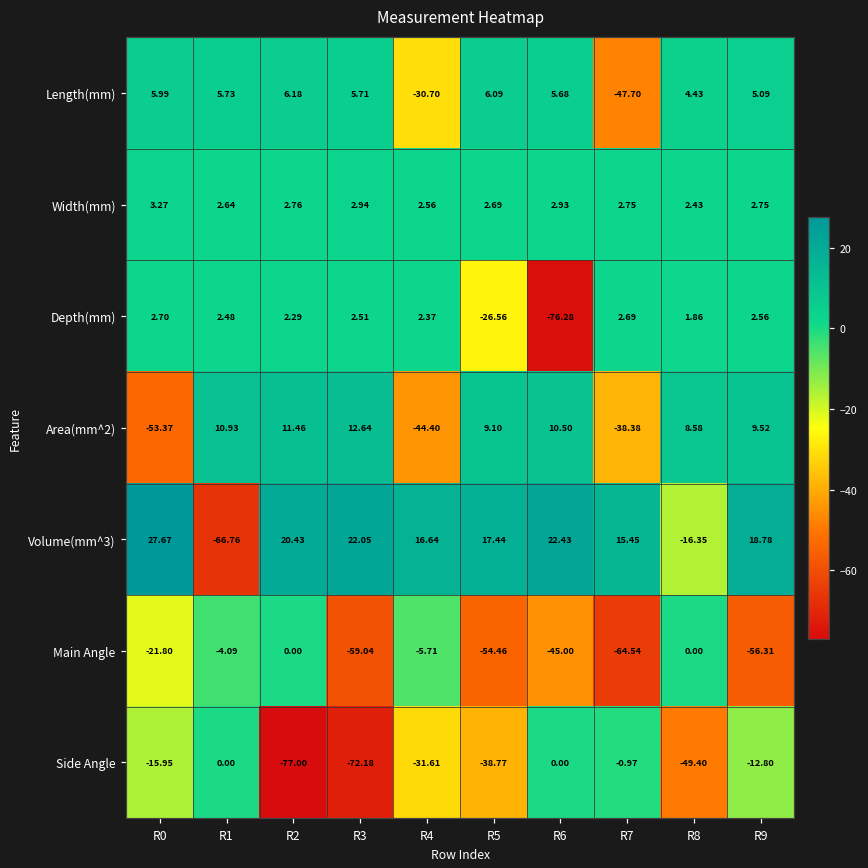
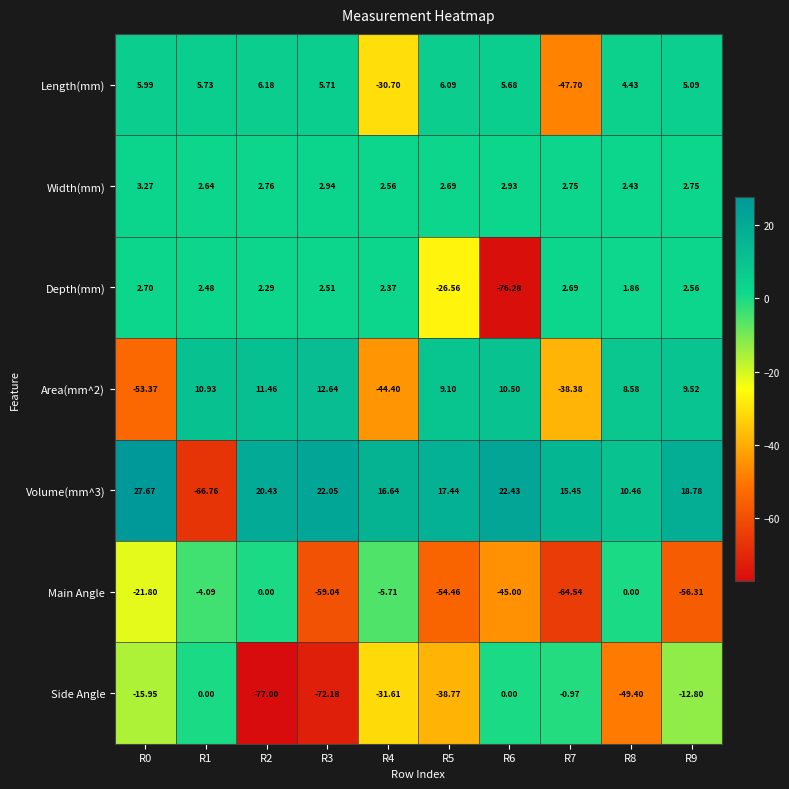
  {
    "Length(mm)": {
      "R0": 5.99,
      "R1": 5.73,
      "R2": 6.18,
      "R3": 5.71,
      "R4": -30.70,
      "R5": 6.09,
      "R6": 5.68,
      "R7": -47.70,
      "R8": 4.43,
      "R9": 5.09
    },
    "Width(mm)": {
      "R0": 3.27,
      "R1": 2.64,
      "R2": 2.76,
      "R3": 2.94,
      "R4": 2.56,
      "R5": 2.69,
      "R6": 2.93,
      "R7": 2.75,
      "R8": 2.43,
      "R9": 2.75
    },
    "Depth(mm)": {
      "R0": 2.70,
      "R1": 2.48,
      "R2": 2.29,
      "R3": 2.51,
      "R4": 2.37,
      "R5": -26.56,
      "R6": -76.28,
      "R7": 2.69,
      "R8": 1.86,
      "R9": 2.56
    },
    "Area(mm^2)": {
      "R0": -53.37,
      "R1": 10.93,
      "R2": 11.46,
      "R3": 12.64,
      "R4": -44.40,
      "R5": 9.10,
      "R6": 10.50,
      "R7": -38.38,
      "R8": 8.58,
      "R9": 9.52
    },
    "Volume(mm^3)": {
      "R0": 27.67,
      "R1": -66.76,
      "R2": 20.43,
      "R3": 22.05,
      "R4": 16.64,
      "R5": 17.44,
      "R6": 22.43,
      "R7": 15.45,
-     "R8": -16.35,
+     "R8": 10.46,
      "R9": 18.78
    },
    "Main Angle": {
      "R0": -21.80,
      "R1": -4.09,
      "R2": 0.00,
      "R3": -59.04,
      "R4": -5.71,
      "R5": -54.46,
      "R6": -45.00,
      "R7": -64.54,
      "R8": 0.00,
      "R9": -56.31
    },
    "Side Angle": {
      "R0": -15.95,
      "R1": 0.00,
      "R2": -77.00,
      "R3": -72.18,
      "R4": -31.61,
      "R5": -38.77,
      "R6": 0.00,
      "R7": -0.97,
      "R8": -49.40,
      "R9": -12.80
    }
  }
